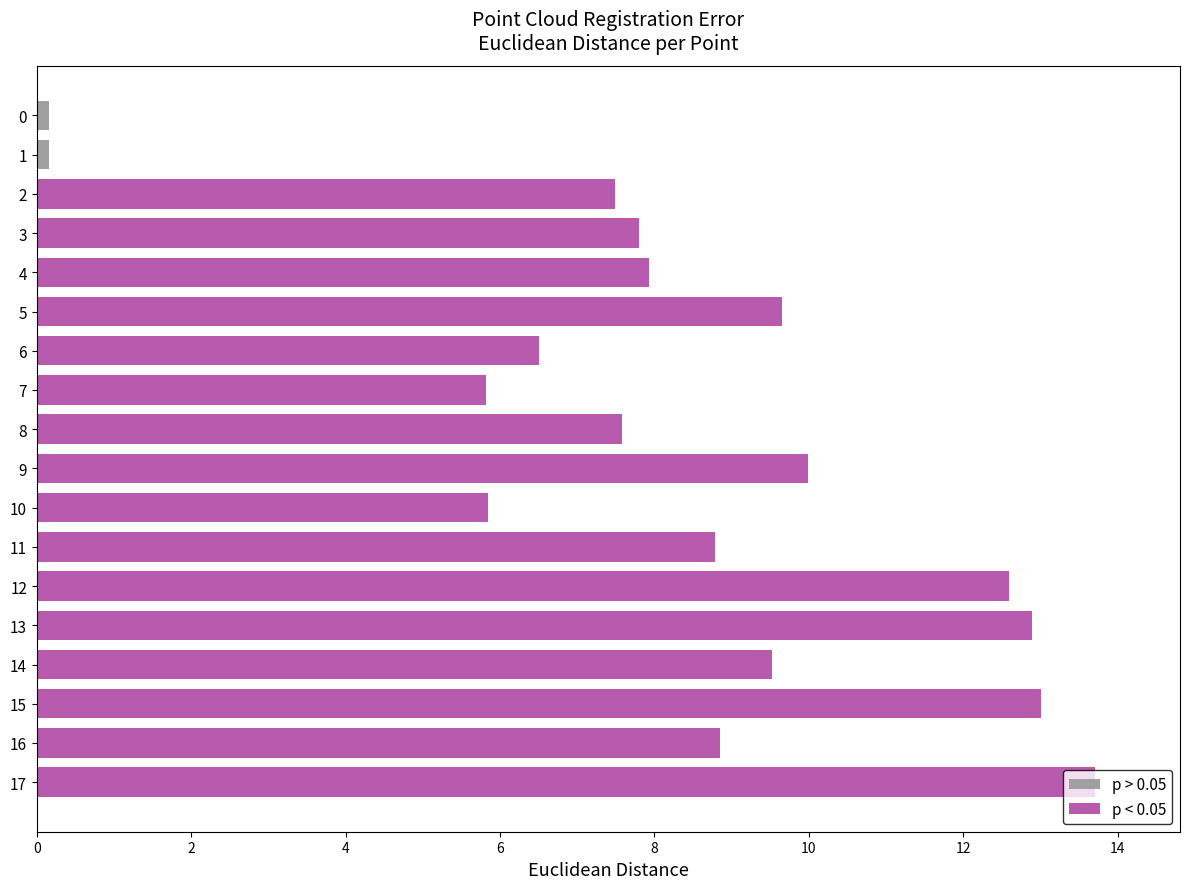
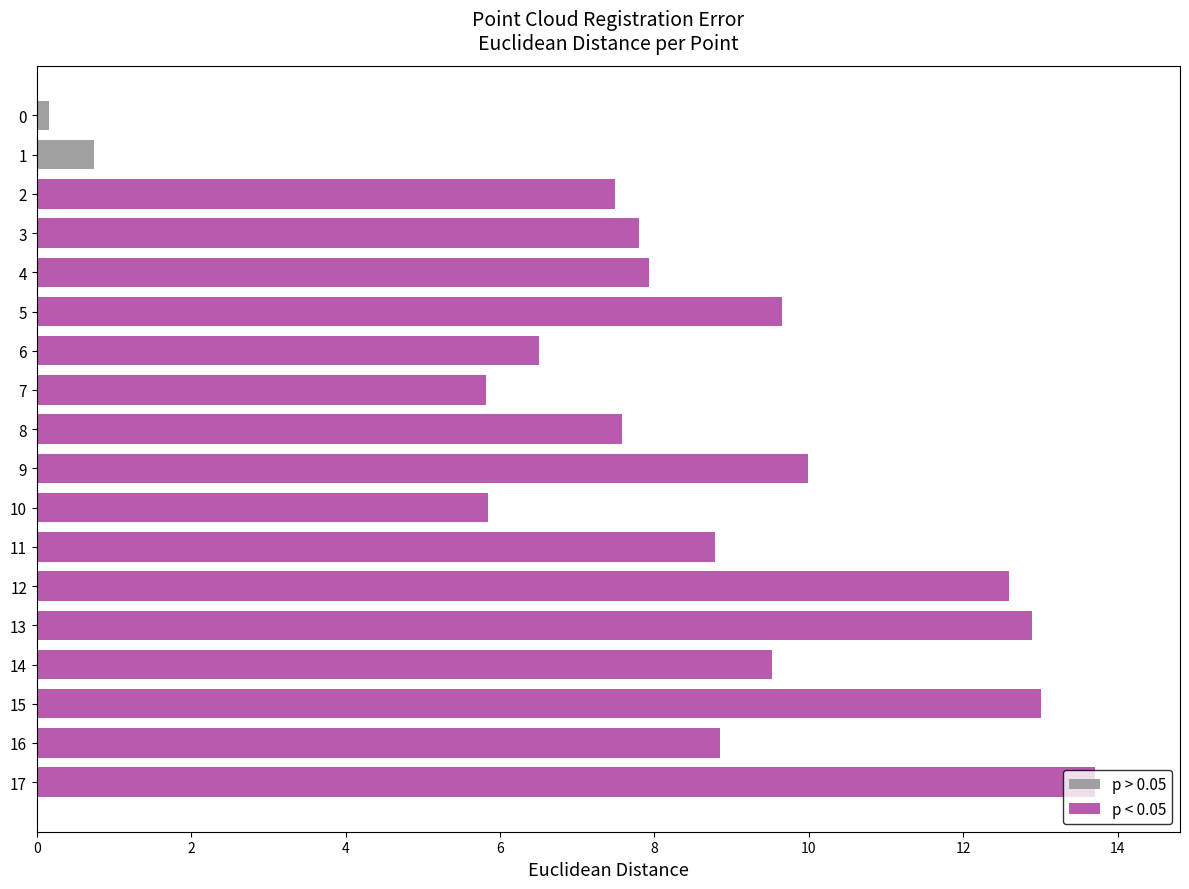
  {
    "0": 0.2,
-   "1": 0.2,
+   "1": 0.7,
    "2": 7.5,
    "3": 7.8,
    "4": 7.9,
    "5": 9.6,
    "6": 6.5,
    "7": 5.8,
    "8": 7.6,
    "9": 10.0,
    "10": 5.8,
    "11": 8.8,
    "12": 12.6,
    "13": 12.9,
    "14": 9.5,
    "15": 13.0,
    "16": 8.9
  }
